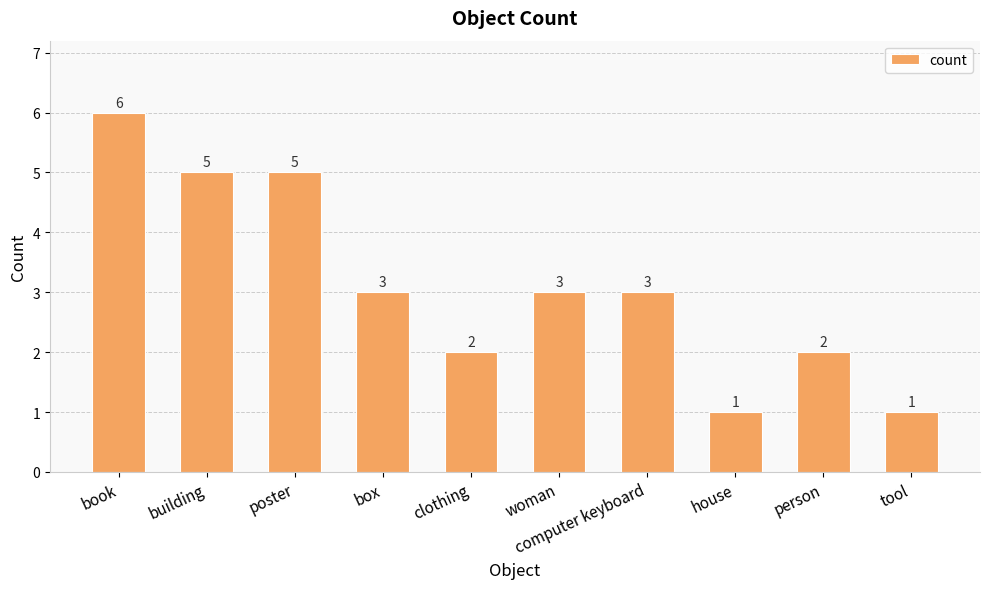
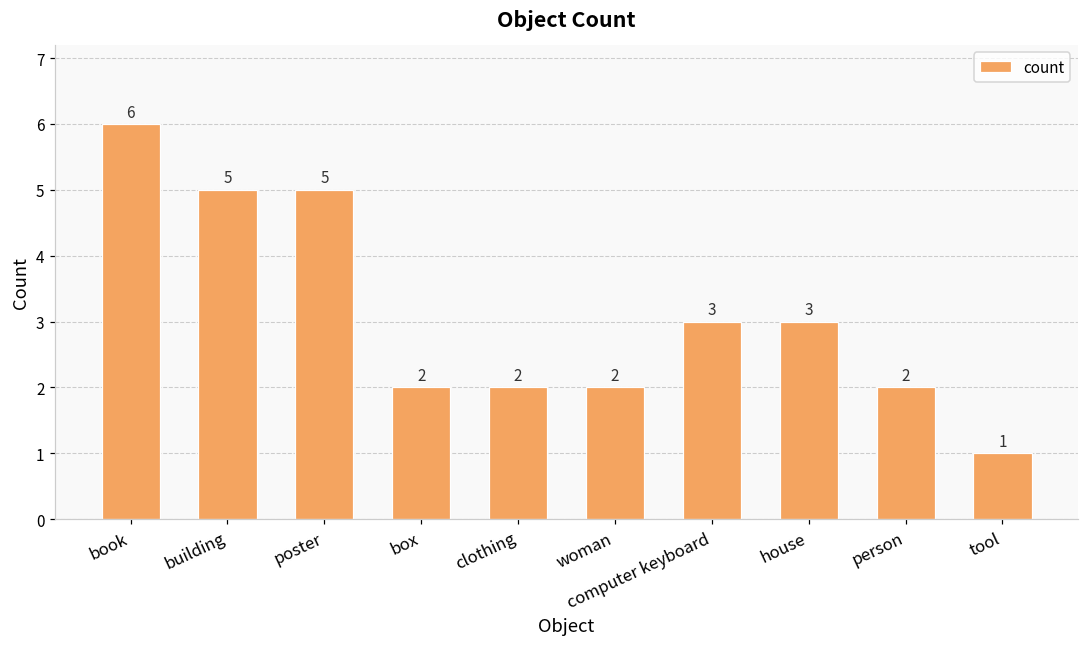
  {
    "book": 6,
    "building": 5,
    "poster": 5,
-   "box": 3,
+   "box": 2,
    "clothing": 2,
-   "woman": 3,
+   "woman": 2,
    "computer keyboard": 3,
-   "house": 1,
+   "house": 3,
    "person": 2,
    "tool": 1
  }
